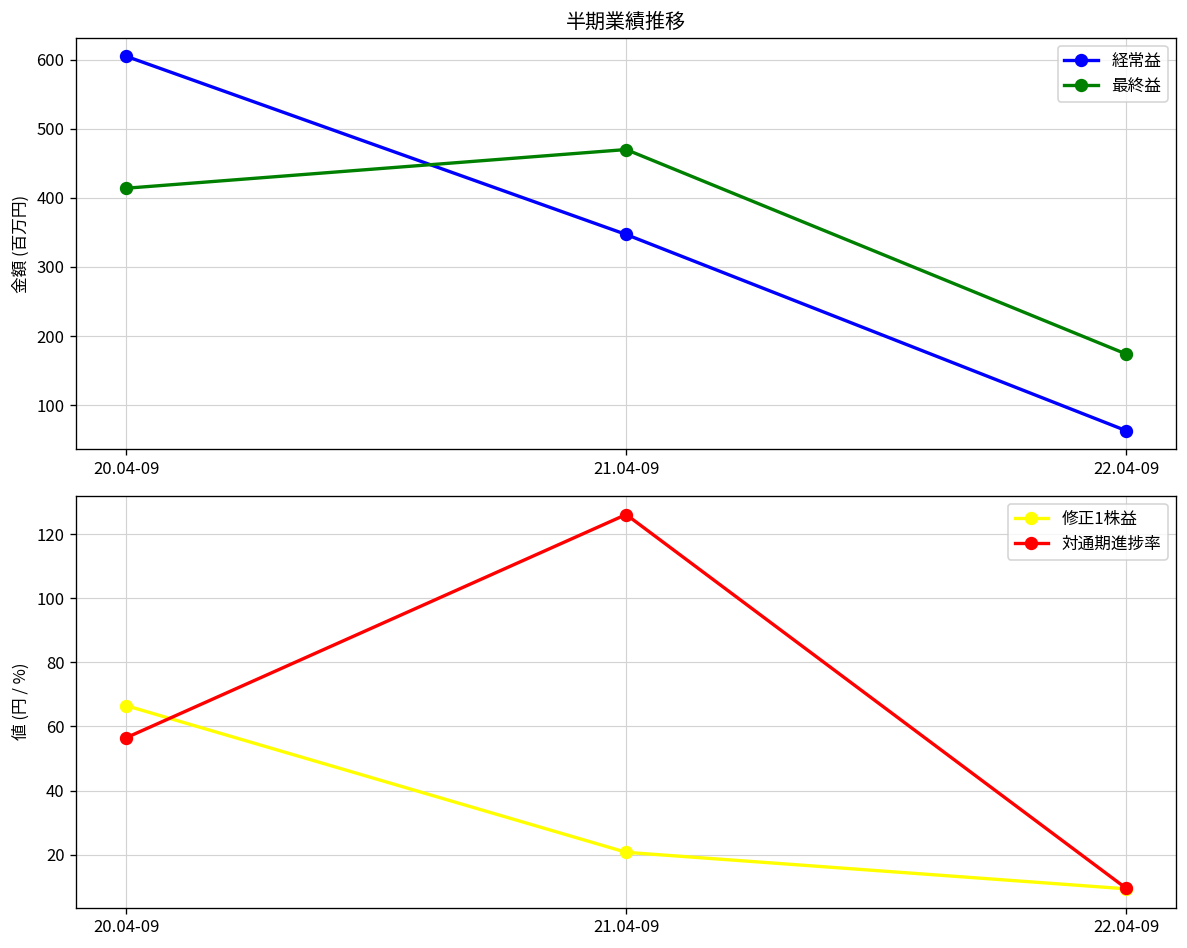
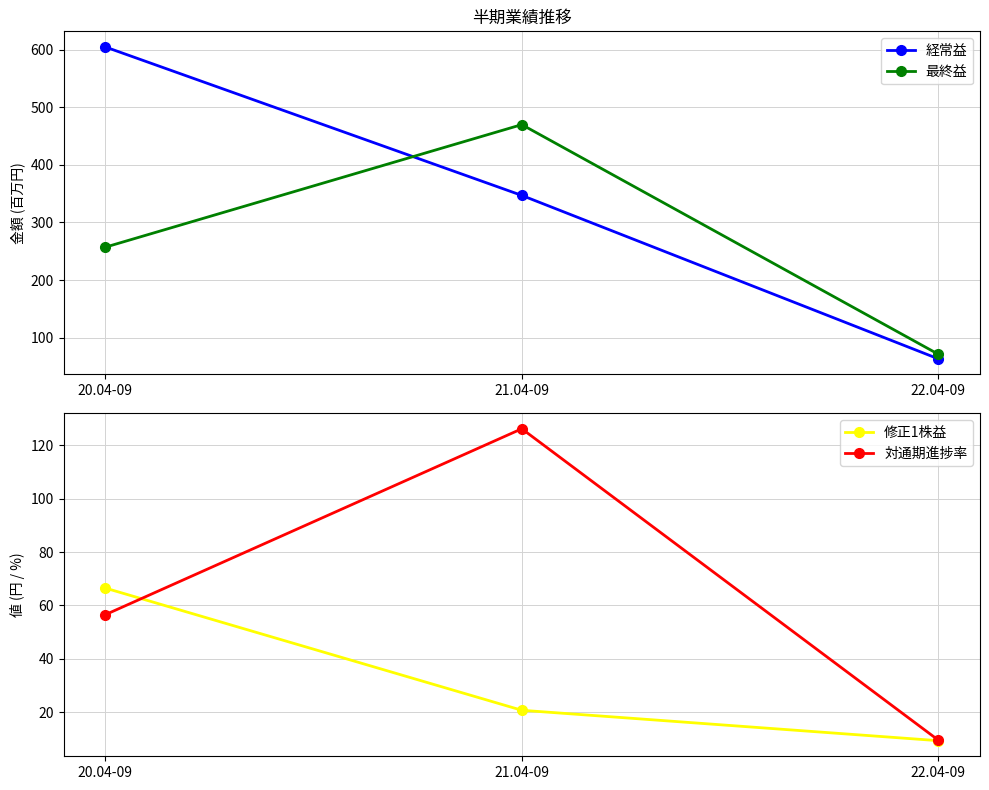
  {
    "半期業績推移": {
      "経常益": {
        "20.04-09": 610,
        "21.04-09": 350,
        "22.04-09": 60
      },
      "最終益": {
-       "20.04-09": 410,
+       "20.04-09": 260,
        "21.04-09": 470,
-       "22.04-09": 170
+       "22.04-09": 70
      }
    }
  }
